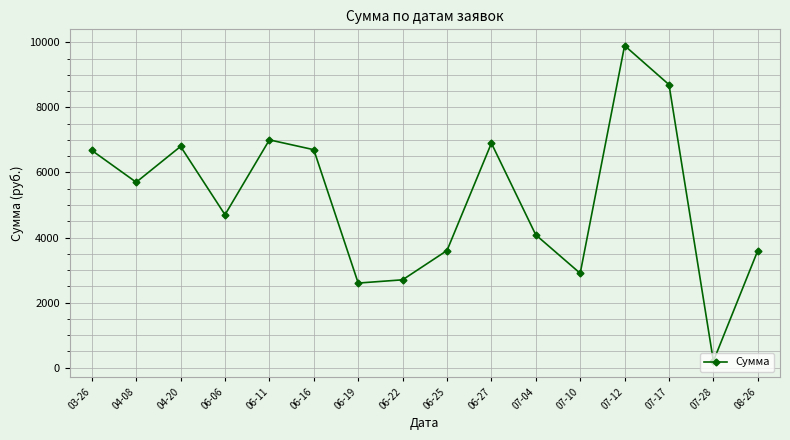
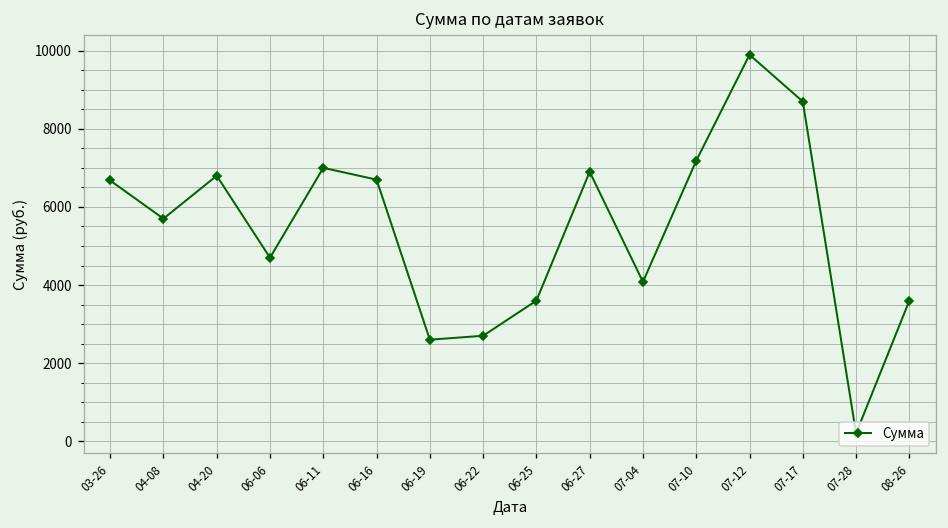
  {
    "03-26": 6700,
    "04-08": 5700,
    "04-20": 6800,
    "06-06": 4700,
    "06-11": 7000,
    "06-16": 6700,
    "06-19": 2600,
    "06-22": 2700,
    "06-25": 3600,
    "06-27": 6900,
    "07-04": 4100,
-   "07-10": 2900,
+   "07-10": 7200,
    "07-12": 9900,
    "07-17": 8700,
    "08-26": 3600
  }
